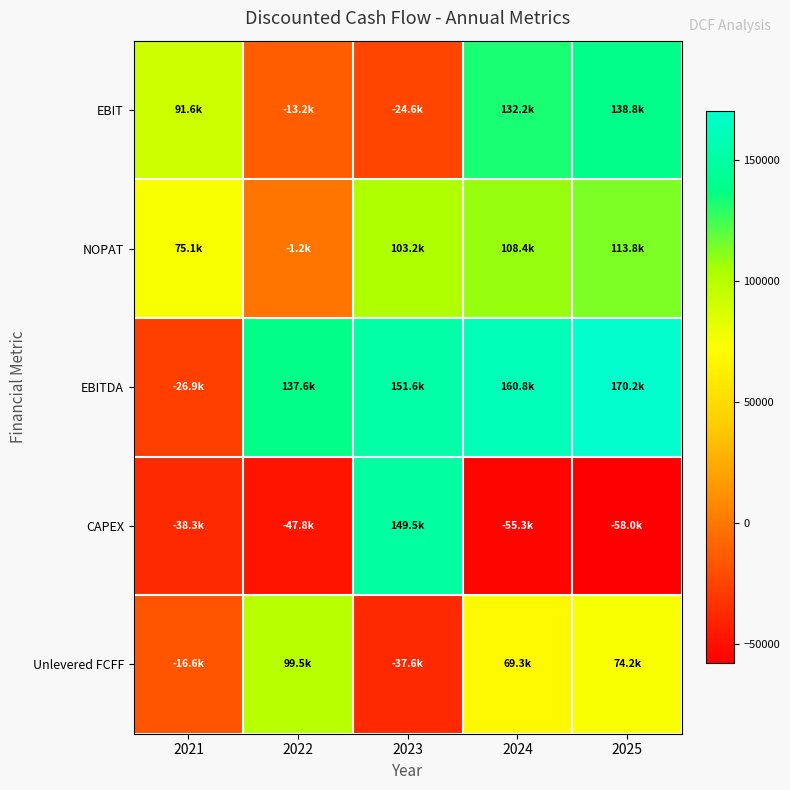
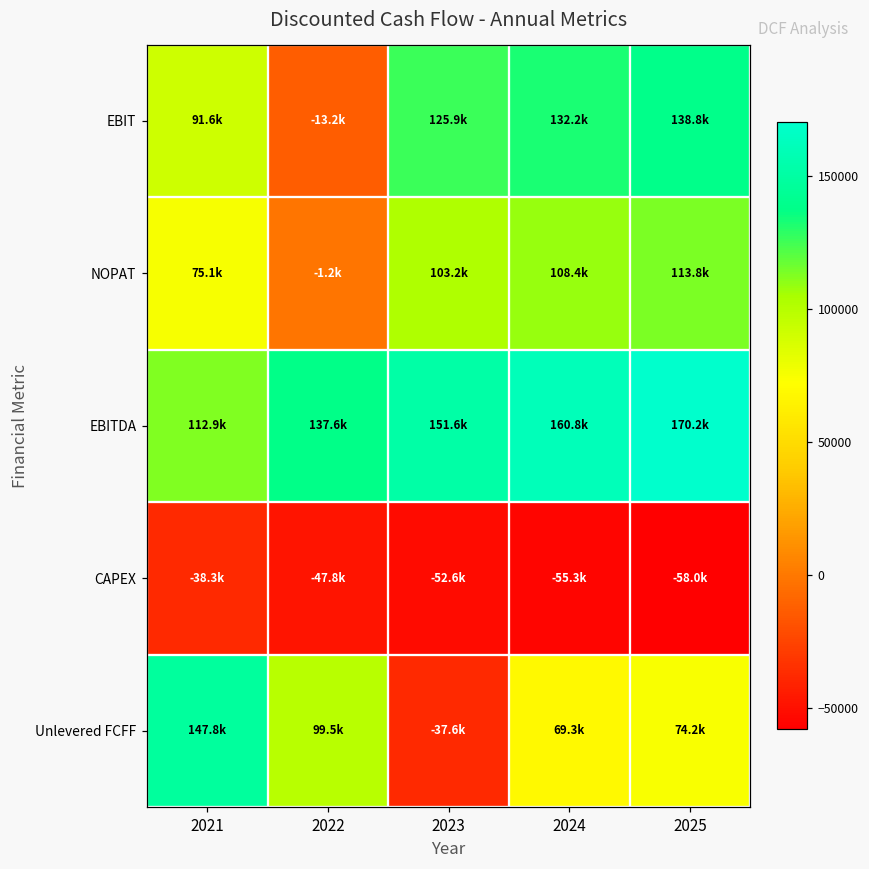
  {
    "EBIT": {
      "2021": "91.6k",
      "2022": "-13.2k",
-     "2023": "-24.6k",
+     "2023": "125.9k",
      "2024": "132.2k",
      "2025": "138.8k"
    },
    "NOPAT": {
      "2021": "75.1k",
      "2022": "-1.2k",
      "2023": "103.2k",
      "2024": "108.4k",
      "2025": "113.8k"
    },
    "EBITDA": {
-     "2021": "-26.9k",
+     "2021": "112.9k",
      "2022": "137.6k",
      "2023": "151.6k",
      "2024": "160.8k",
      "2025": "170.2k"
    },
    "CAPEX": {
      "2021": "-38.3k",
      "2022": "-47.8k",
-     "2023": "149.5k",
+     "2023": "-52.6k",
      "2024": "-55.3k",
      "2025": "-58.0k"
    },
    "Unlevered FCFF": {
-     "2021": "-16.6k",
+     "2021": "147.8k",
      "2022": "99.5k",
      "2023": "-37.6k",
      "2024": "69.3k",
      "2025": "74.2k"
    }
  }
